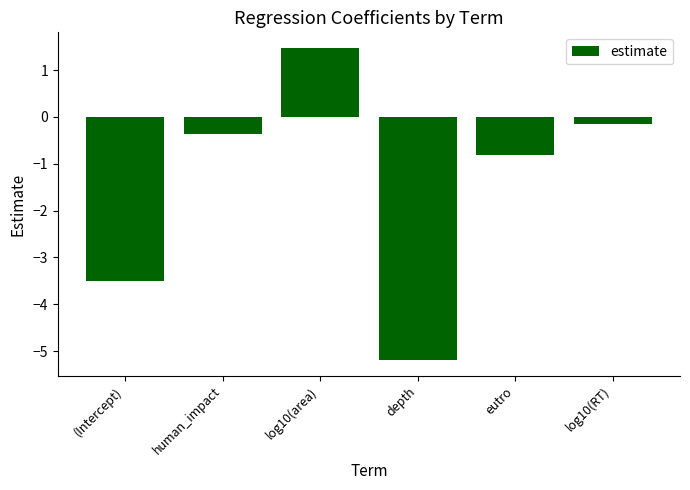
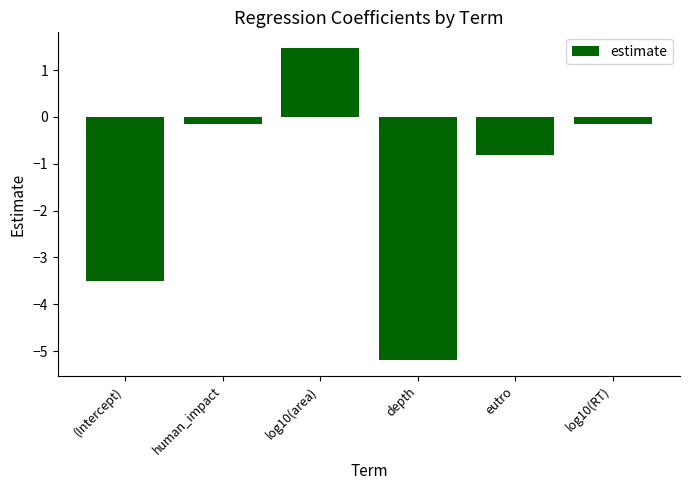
  {
    "(Intercept)": -3.5,
-   "human_impact": -0.4,
+   "human_impact": -0.2,
    "log10(area)": 1.5,
    "depth": -5.2,
    "eutro": -0.8,
    "log10(RT)": -0.2
  }
